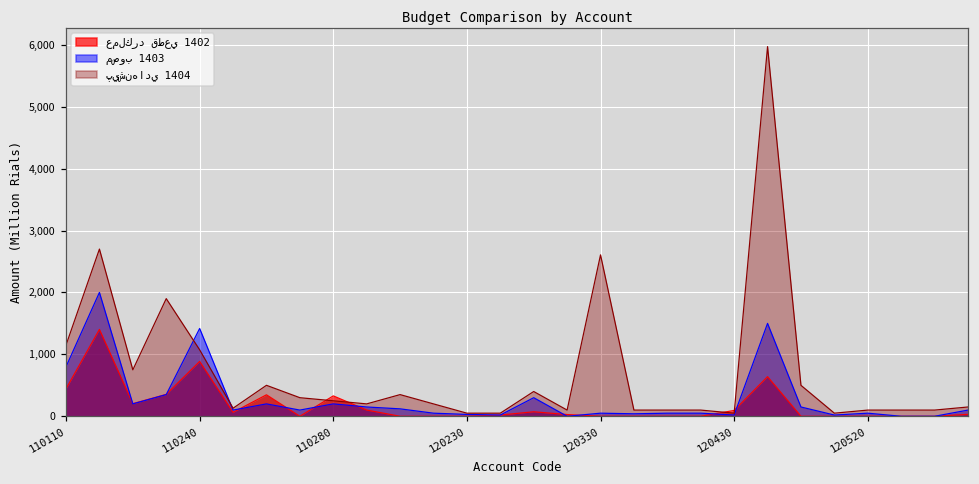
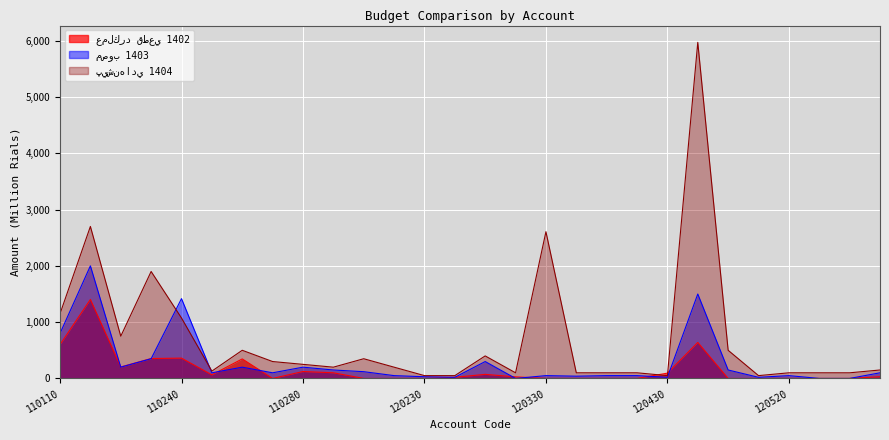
  {
    "عملكرد قطعي 1402": {
-     "110110": "400",
-     "110240": "900",
-     "110280": "300",
+     "110110": "600",
+     "110240": "400",
+     "110280": "100",
      "120330": "0",
      "120520": "0"
    },
    "مصوب 1403": {
      "110110": "800",
      "110240": "1,400",
      "110280": "200",
      "120330": "100",
      "120520": "100"
    },
    "پيشنهادي 1404": {
      "110110": "1,200",
      "110240": "1,100",
      "110280": "300",
      "120330": "2,600",
      "120520": "100"
    }
  }
